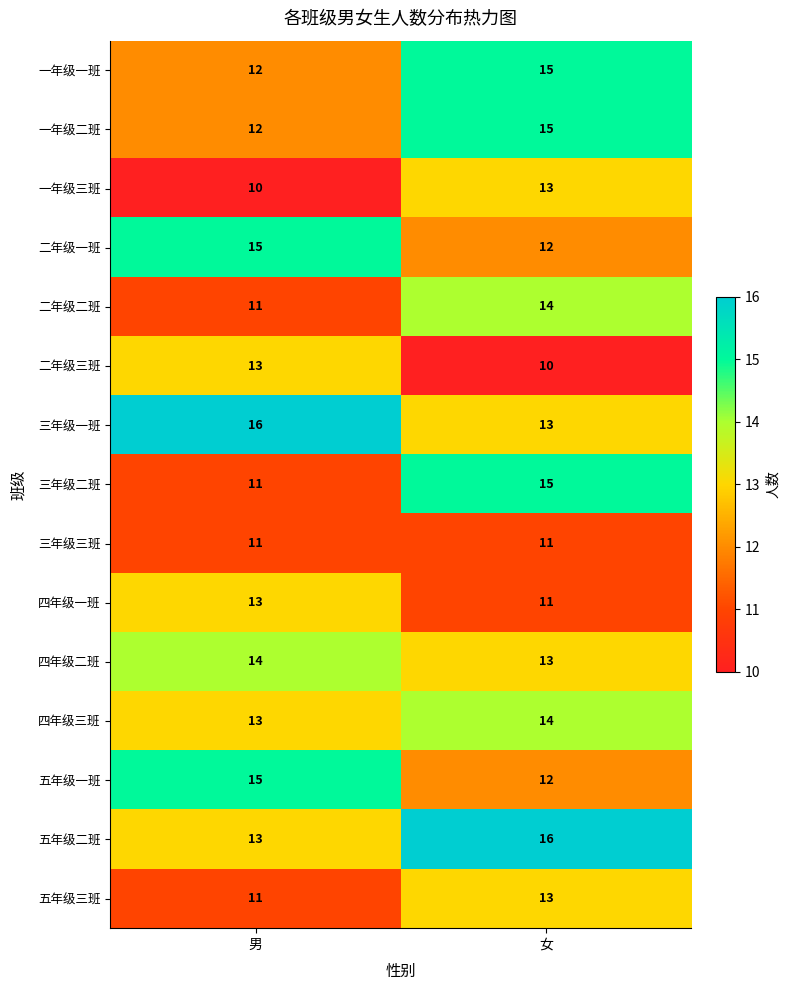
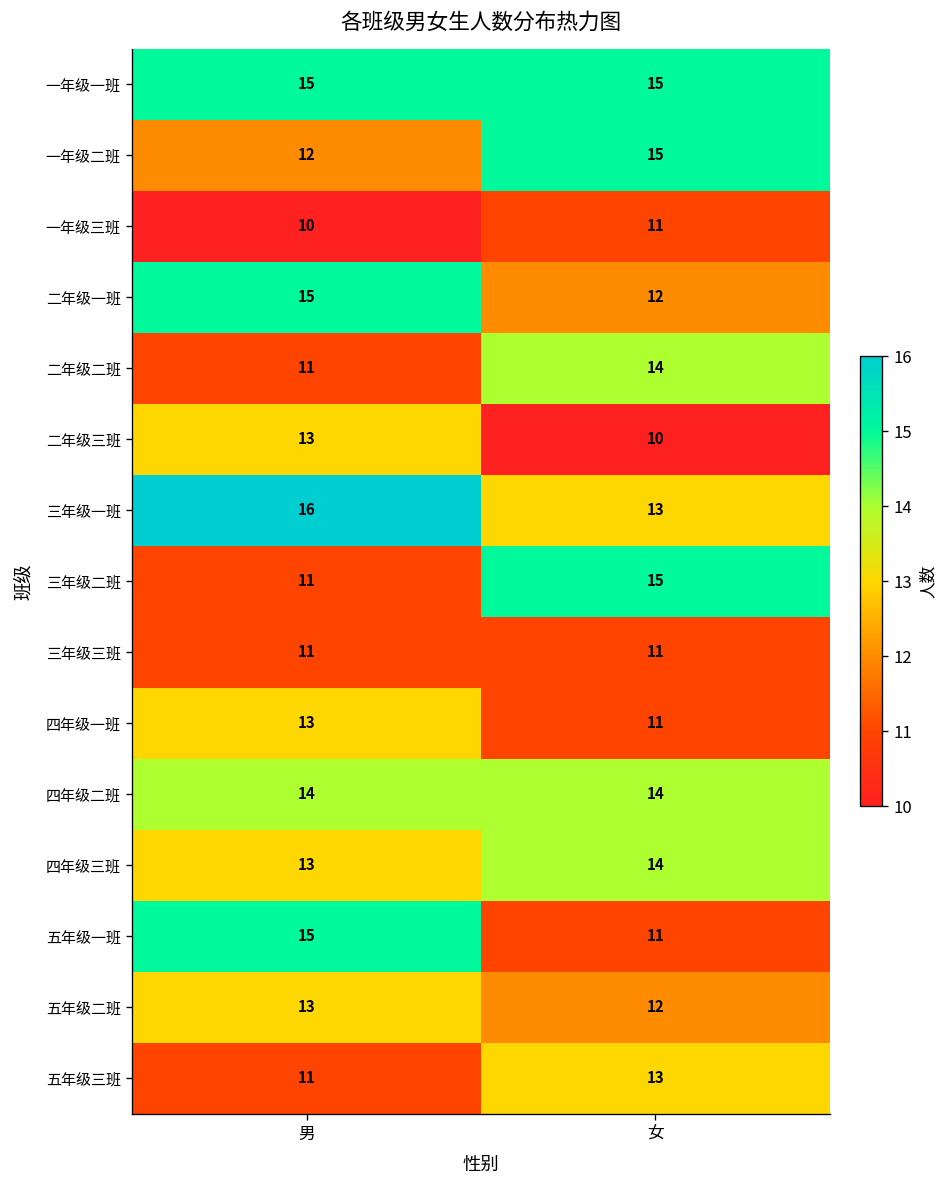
  {
    "一年级一班": {
-     "男": 12,
+     "男": 15,
      "女": 15
    },
    "一年级二班": {
      "男": 12,
      "女": 15
    },
    "一年级三班": {
      "男": 10,
-     "女": 13
+     "女": 11
    },
    "二年级一班": {
      "男": 15,
      "女": 12
    },
    "二年级二班": {
      "男": 11,
      "女": 14
    },
    "二年级三班": {
      "男": 13,
      "女": 10
    },
    "三年级一班": {
      "男": 16,
      "女": 13
    },
    "三年级二班": {
      "男": 11,
      "女": 15
    },
    "三年级三班": {
      "男": 11,
      "女": 11
    },
    "四年级一班": {
      "男": 13,
      "女": 11
    },
    "四年级二班": {
      "男": 14,
-     "女": 13
+     "女": 14
    },
    "四年级三班": {
      "男": 13,
      "女": 14
    },
    "五年级一班": {
      "男": 15,
-     "女": 12
+     "女": 11
    },
    "五年级二班": {
      "男": 13,
-     "女": 16
+     "女": 12
    },
    "五年级三班": {
      "男": 11,
      "女": 13
    }
  }
